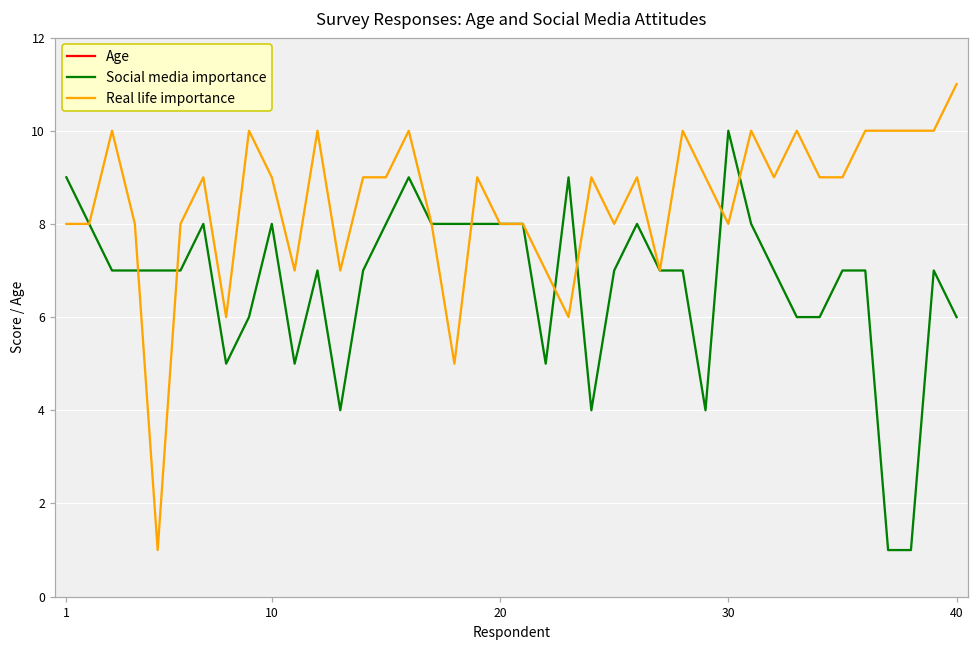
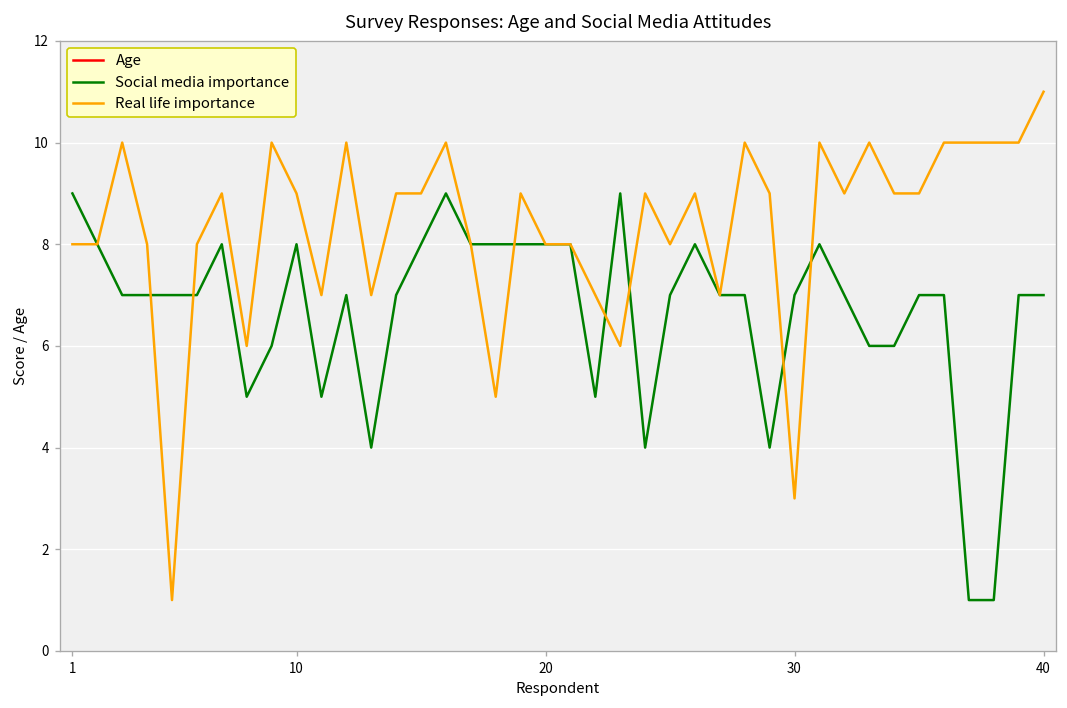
  {
    "Social media importance": {
      "1": 9,
      "10": 8,
-     "30": 10,
-     "40": 6
+     "30": 7,
+     "40": 7
    },
    "Real life importance": {
      "1": 8,
      "10": 9,
-     "30": 8,
+     "30": 3,
      "40": 11
    }
  }
